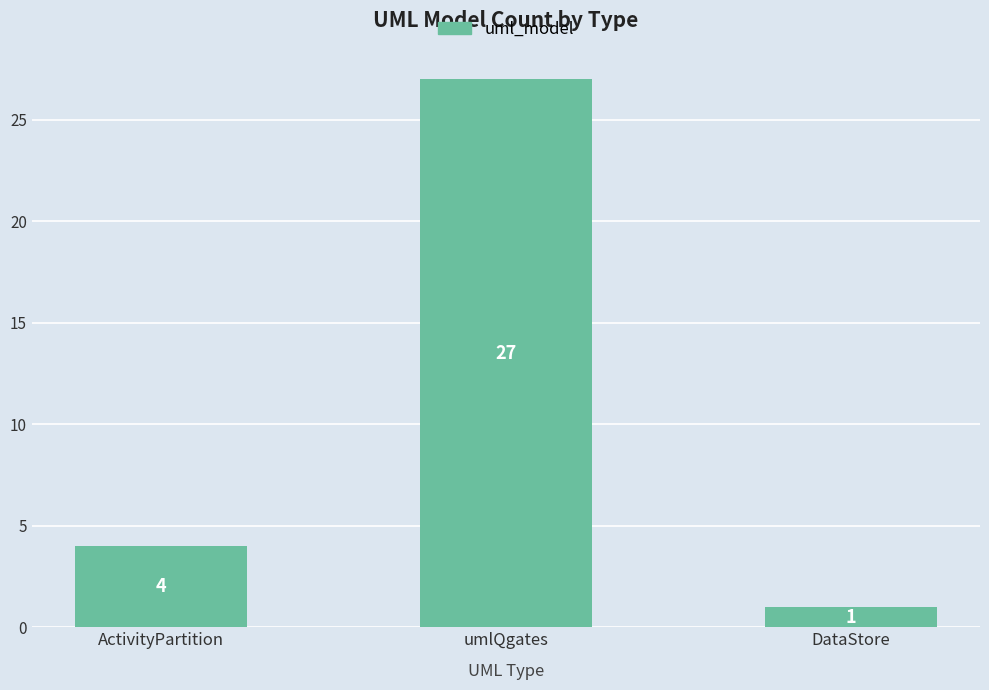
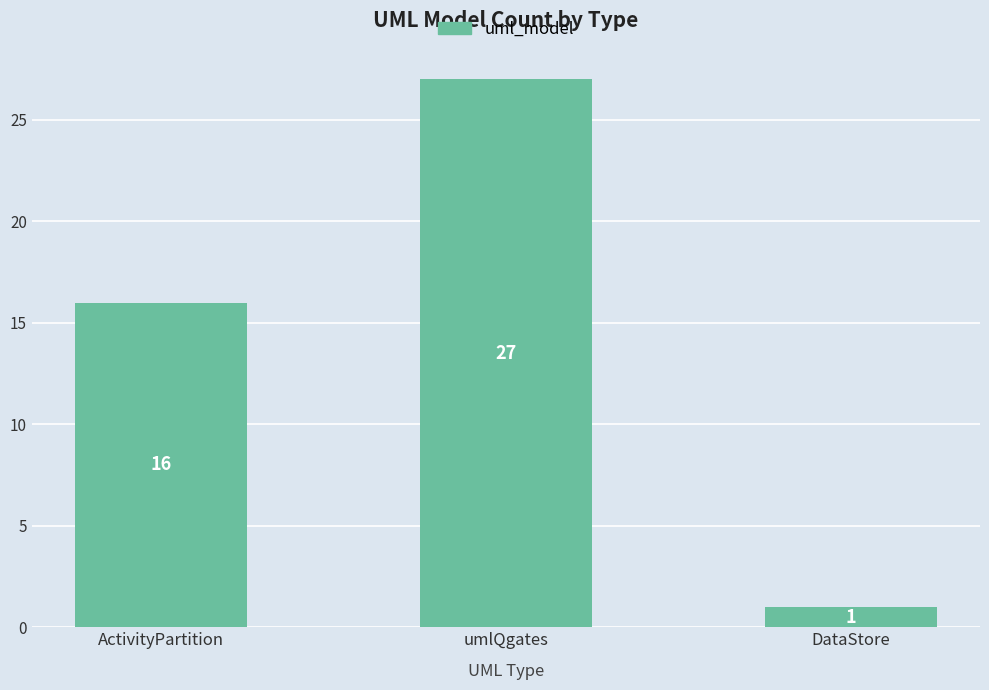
  {
-   "ActivityPartition": 4,
+   "ActivityPartition": 16,
    "umlQgates": 27,
    "DataStore": 1
  }
